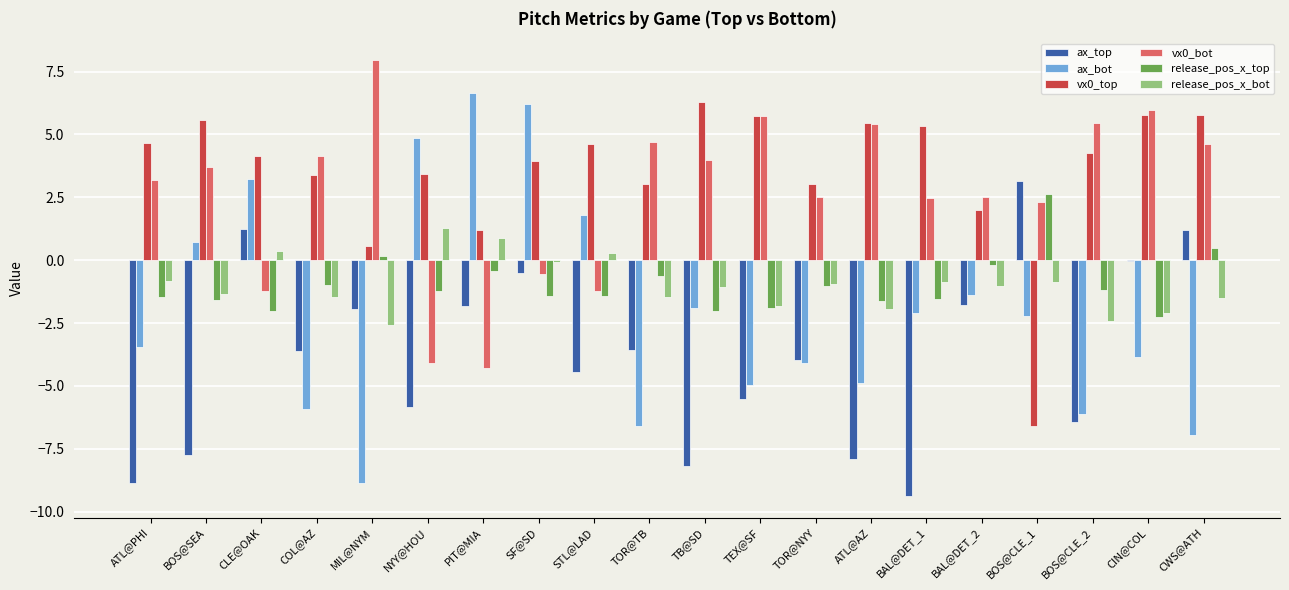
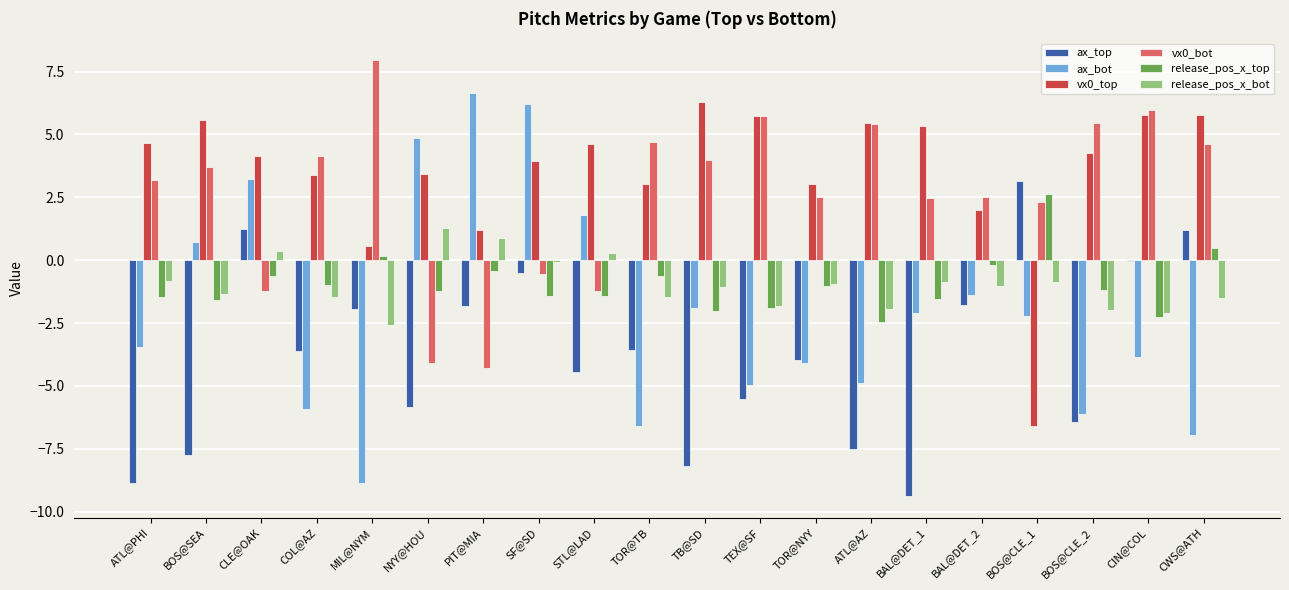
  {
    "ax_top": {
      "ATL@PHI": -8.9,
      "BOS@SEA": -7.8,
      "CLE@OAK": 1.3,
      "COL@AZ": -3.6,
      "MIL@NYM": -1.9,
      "NYY@HOU": -5.8,
      "PIT@MIA": -1.8,
      "SF@SD": -0.5,
      "STL@LAD": -4.4,
      "TOR@TB": -3.6,
      "TB@SD": -8.2,
      "TEX@SF": -5.5,
      "TOR@NYY": -4.0,
-     "ATL@AZ": -7.9,
+     "ATL@AZ": -7.5,
      "BAL@DET_1": -9.4,
      "BAL@DET_2": -1.8,
      "BOS@CLE_1": 3.1,
      "BOS@CLE_2": -6.4,
      "CWS@ATH": 1.2
    },
    "ax_bot": {
      "ATL@PHI": -3.5,
      "BOS@SEA": 0.7,
      "CLE@OAK": 3.2,
      "COL@AZ": -5.9,
      "MIL@NYM": -8.9,
      "NYY@HOU": 4.9,
      "PIT@MIA": 6.6,
      "SF@SD": 6.2,
      "STL@LAD": 1.8,
      "TOR@TB": -6.6,
      "TB@SD": -1.9,
      "TEX@SF": -5.0,
      "TOR@NYY": -4.1,
      "ATL@AZ": -4.9,
      "BAL@DET_1": -2.1,
      "BAL@DET_2": -1.4,
      "BOS@CLE_1": -2.2,
      "BOS@CLE_2": -6.1,
      "CIN@COL": -3.9,
      "CWS@ATH": -7.0
    },
    "release_pos_x_top": {
      "ATL@PHI": -1.5,
      "BOS@SEA": -1.6,
-     "CLE@OAK": -2.0,
+     "CLE@OAK": -0.6,
      "COL@AZ": -1.0,
      "MIL@NYM": 0.2,
      "NYY@HOU": -1.2,
      "PIT@MIA": -0.4,
      "SF@SD": -1.4,
      "STL@LAD": -1.4,
      "TOR@TB": -0.7,
      "TB@SD": -2.0,
      "TEX@SF": -1.9,
      "TOR@NYY": -1.0,
-     "ATL@AZ": -1.6,
+     "ATL@AZ": -2.5,
      "BAL@DET_1": -1.6,
      "BAL@DET_2": -0.2,
      "BOS@CLE_1": 2.6,
      "BOS@CLE_2": -1.2,
      "CIN@COL": -2.3,
      "CWS@ATH": 0.5
    },
    "release_pos_x_bot": {
      "ATL@PHI": -0.8,
      "BOS@SEA": -1.3,
      "CLE@OAK": 0.4,
      "COL@AZ": -1.5,
      "MIL@NYM": -2.6,
      "NYY@HOU": 1.3,
      "PIT@MIA": 0.9,
      "STL@LAD": 0.3,
      "TOR@TB": -1.5,
      "TB@SD": -1.1,
      "TEX@SF": -1.8,
      "TOR@NYY": -0.9,
      "ATL@AZ": -2.0,
      "BAL@DET_1": -0.9,
      "BAL@DET_2": -1.0,
      "BOS@CLE_1": -0.9,
-     "BOS@CLE_2": -2.4,
+     "BOS@CLE_2": -2.0,
      "CIN@COL": -2.1,
      "CWS@ATH": -1.5
    }
  }
